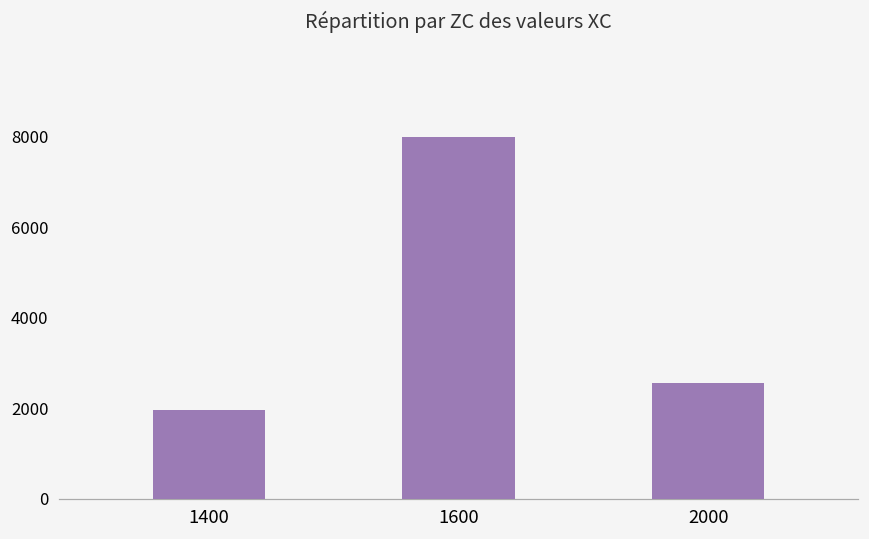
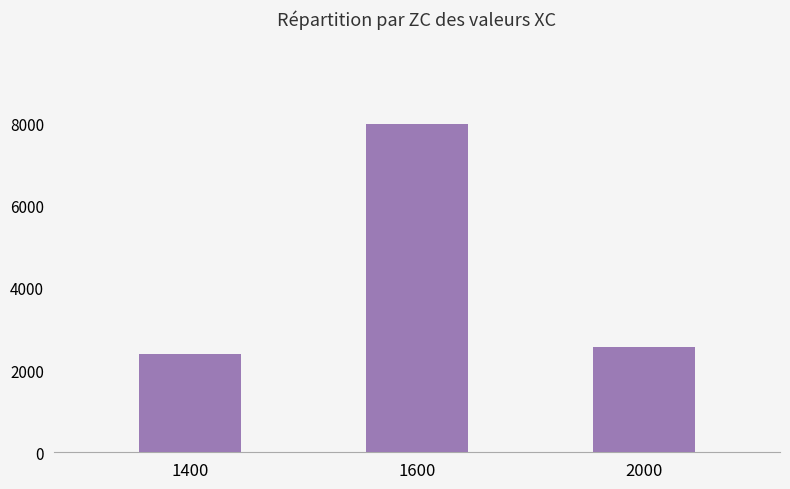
  {
-   "1400": 2000,
+   "1400": 2400,
    "1600": 8000,
    "2000": 2600
  }
